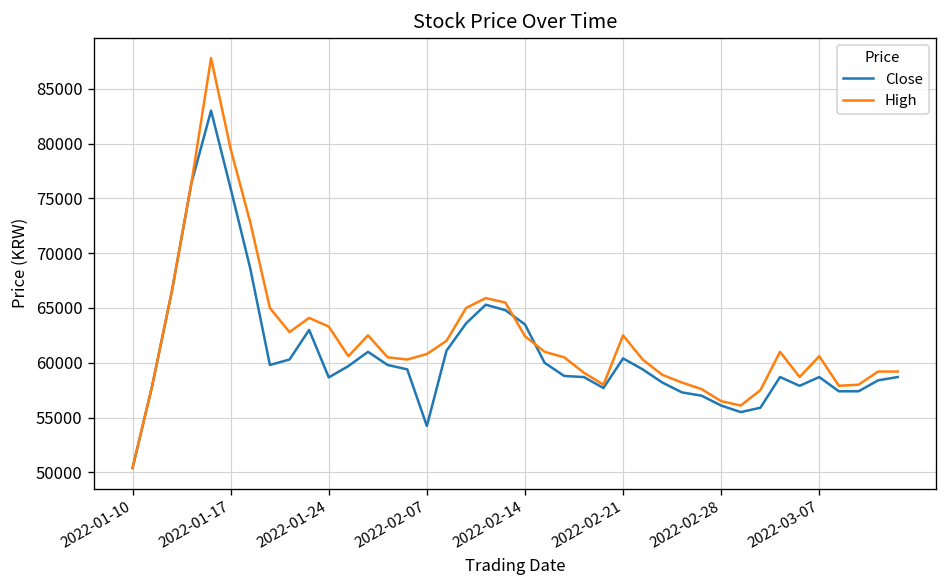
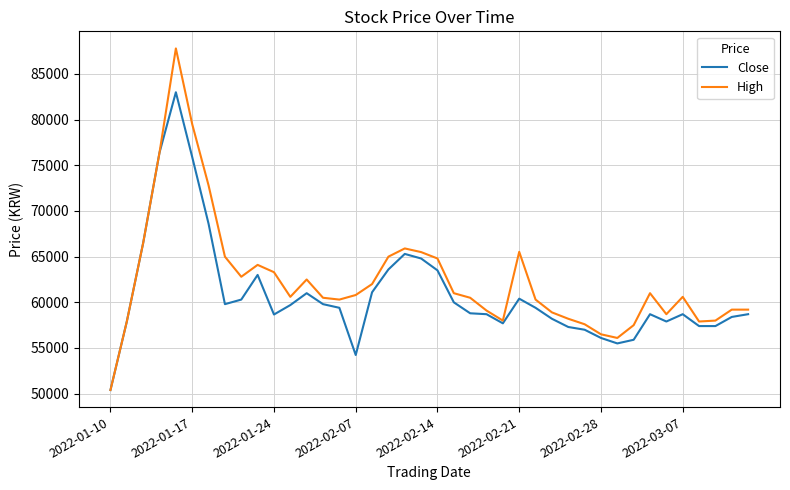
  {
    "Close": {
      "2022-01-17": 76000,
      "2022-01-24": 59000,
      "2022-02-07": 54000,
      "2022-02-14": 64000,
      "2022-02-21": 60000,
      "2022-02-28": 56000,
      "2022-03-07": 59000
    },
    "High": {
      "2022-01-17": 80000,
      "2022-01-24": 63000,
      "2022-02-07": 61000,
-     "2022-02-14": 62000,
-     "2022-02-21": 63000,
+     "2022-02-14": 65000,
+     "2022-02-21": 66000,
      "2022-02-28": 57000,
      "2022-03-07": 61000
    }
  }
